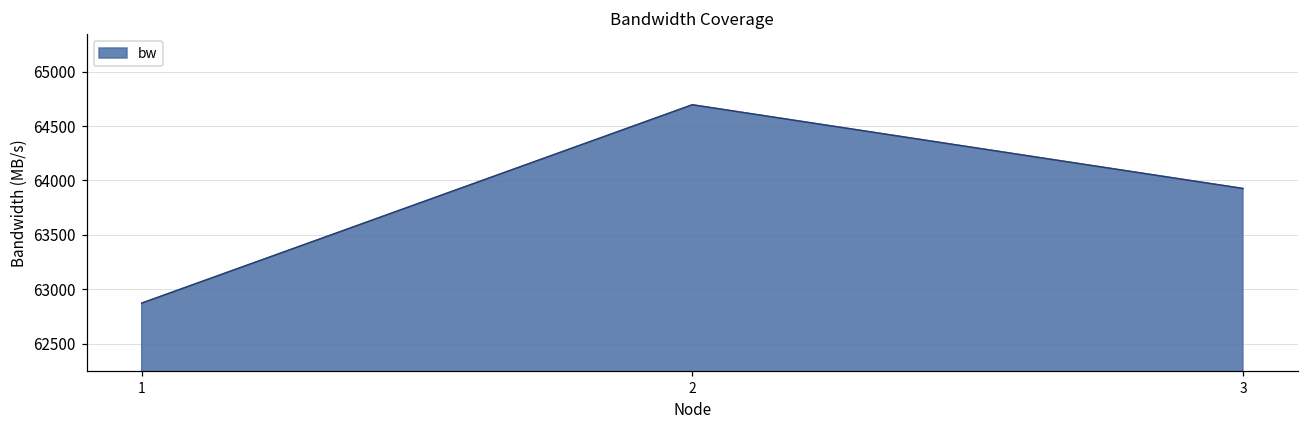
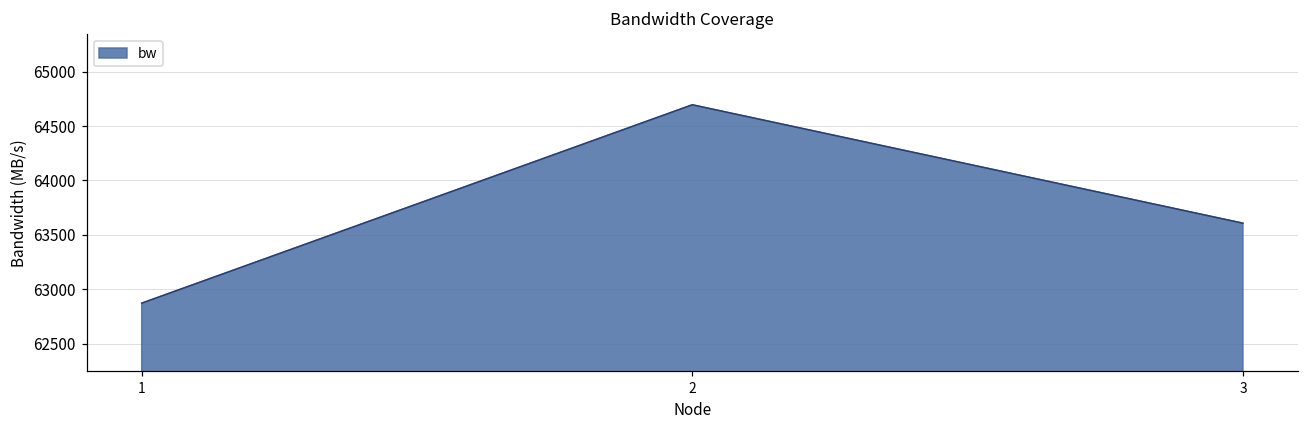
  {
    "1": 62900,
    "2": 64700,
-   "3": 63900
+   "3": 63600
  }
